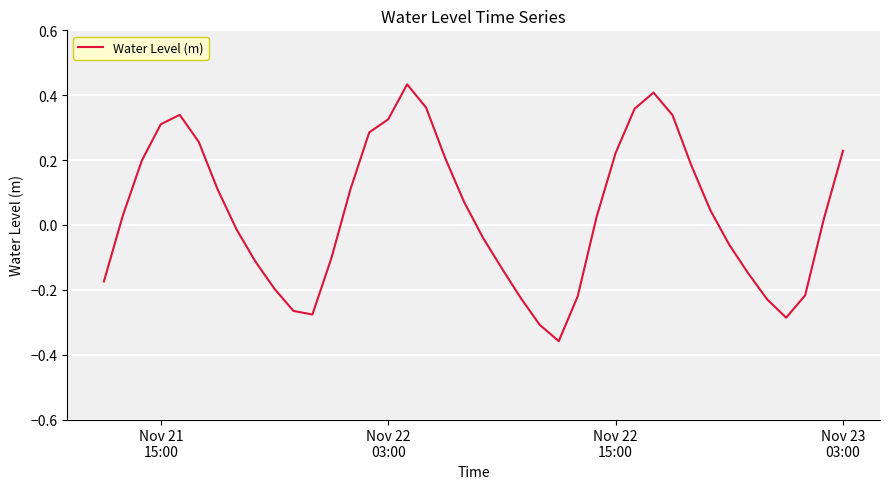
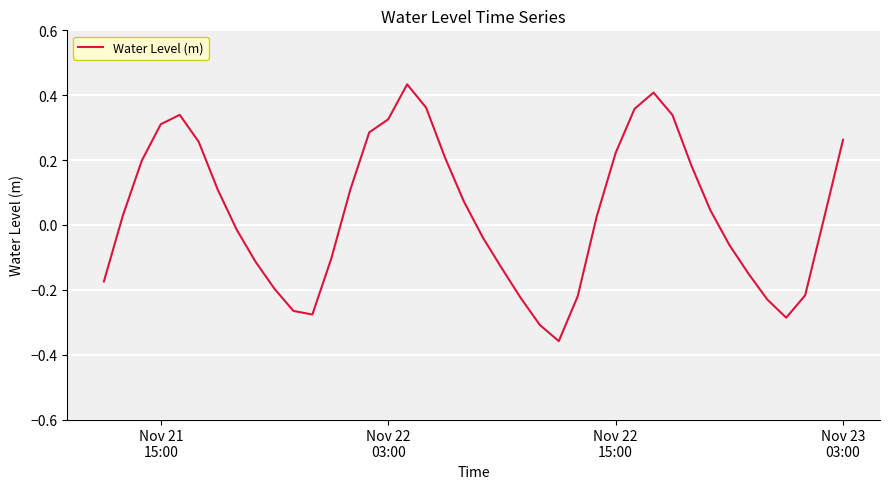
  {
    "Nov 21 15:00": 0.31,
    "Nov 22 03:00": 0.33,
    "Nov 22 15:00": 0.22,
-   "Nov 23 03:00": 0.23
+   "Nov 23 03:00": 0.26
  }
